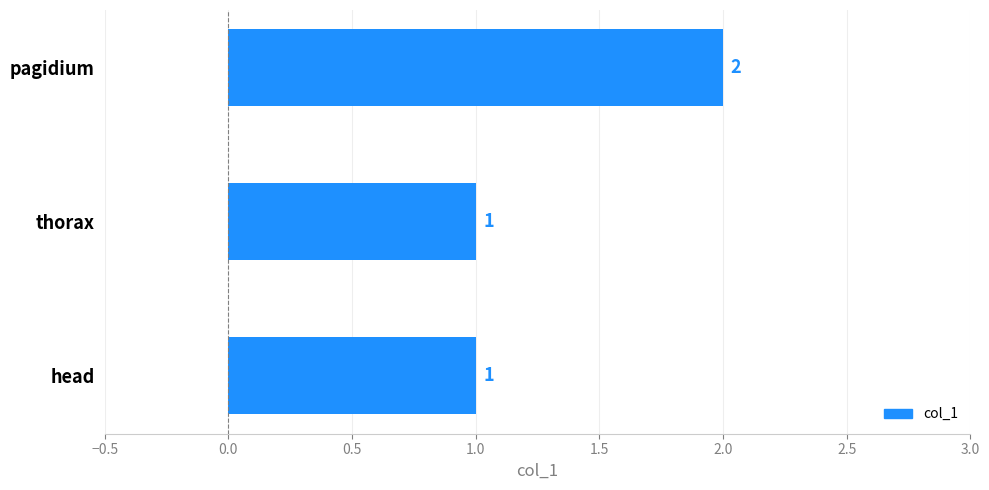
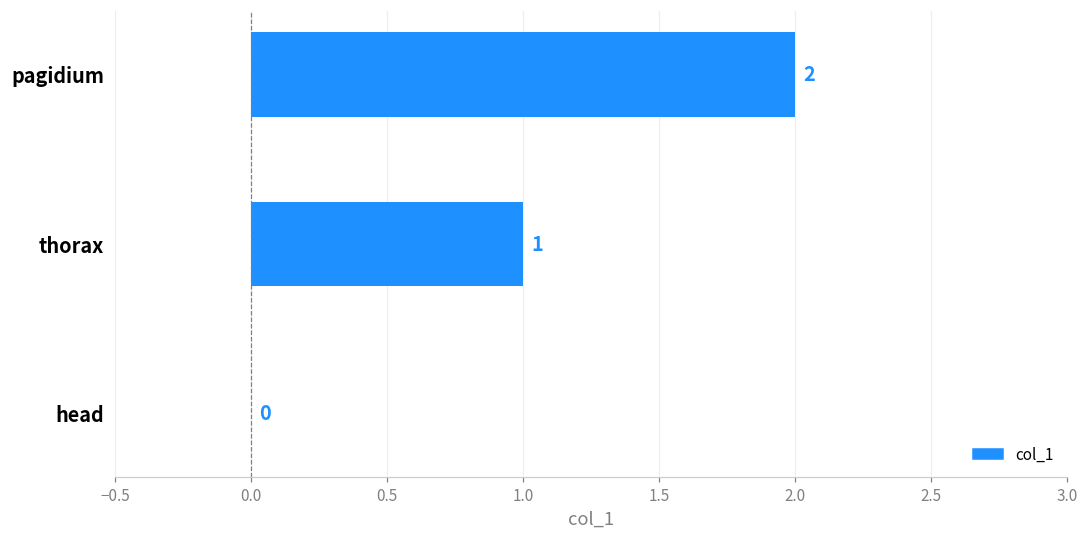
  {
    "pagidium": 2,
    "thorax": 1,
-   "head": 1
+   "head": 0
  }
